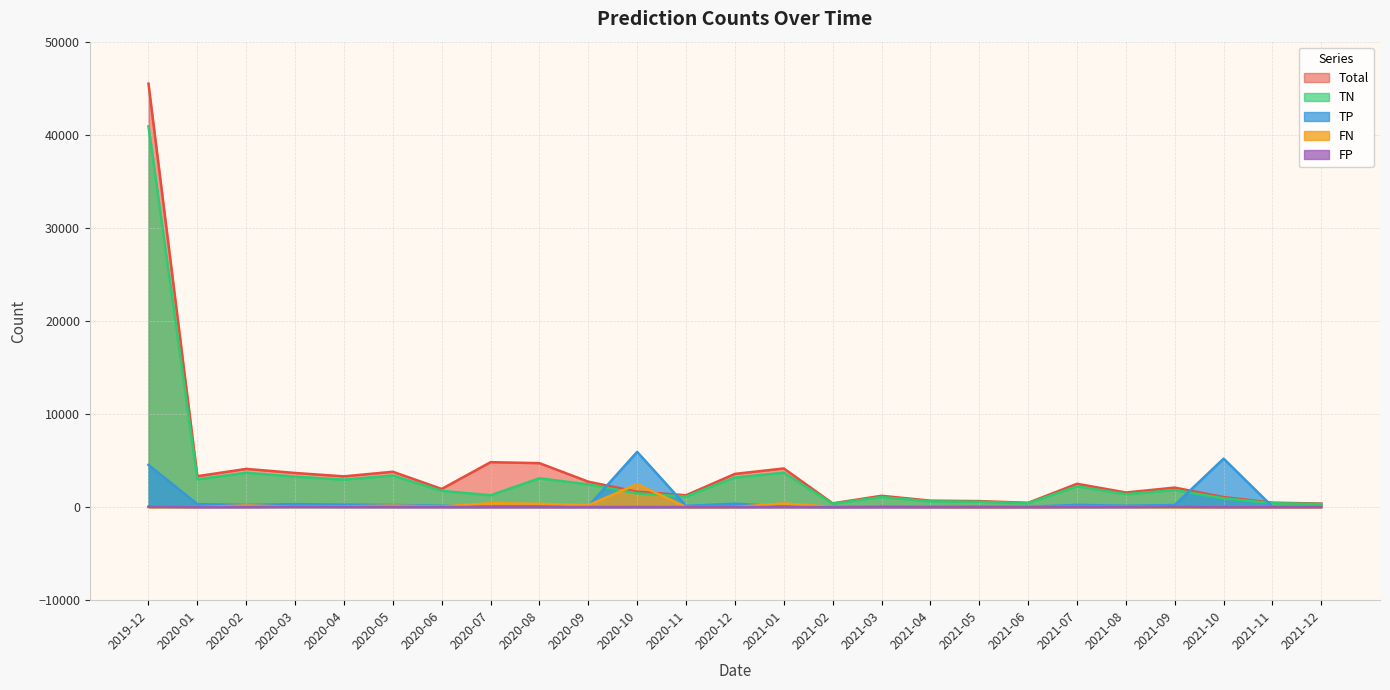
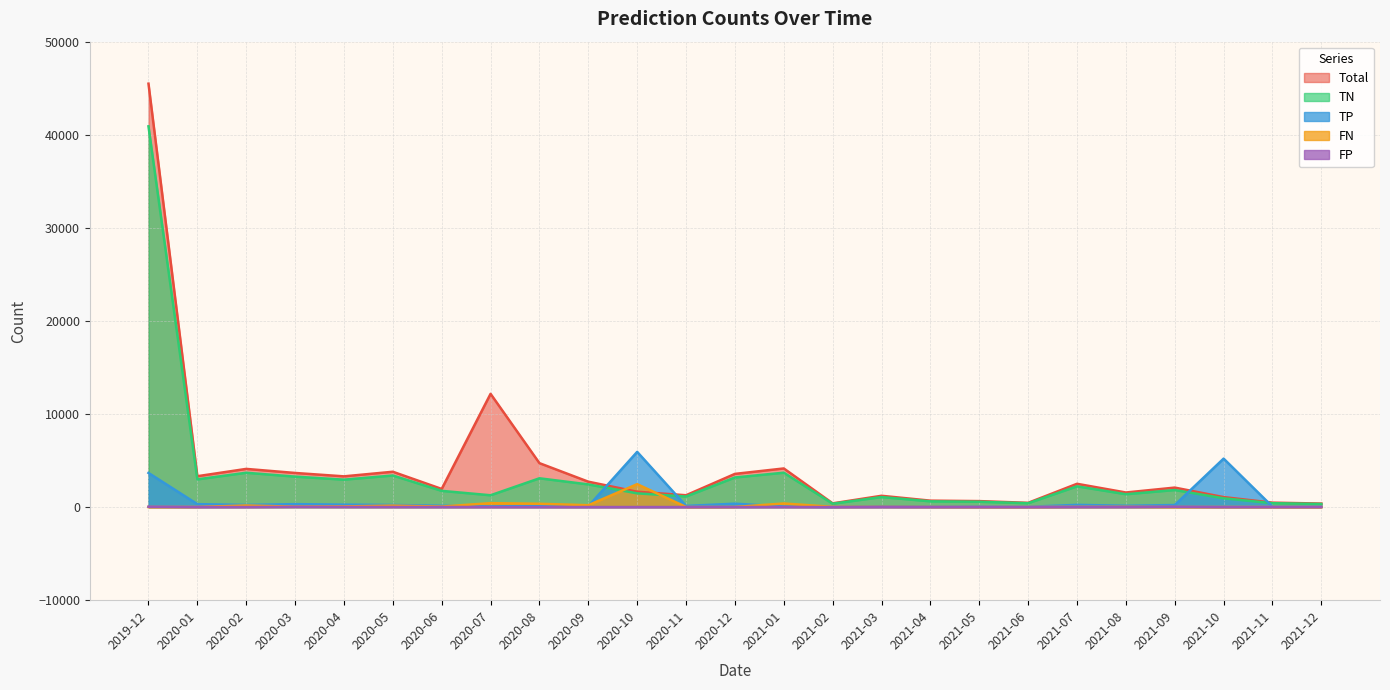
  {
    "Total": {
      "2019-12": 45000,
      "2020-01": 3000,
      "2020-02": 4000,
      "2020-03": 4000,
      "2020-04": 3000,
      "2020-05": 4000,
-     "2020-07": 5000,
+     "2020-07": 12000,
      "2020-08": 5000,
      "2020-09": 3000,
      "2020-12": 4000,
      "2021-01": 4000
    },
    "TN": {
      "2019-12": 41000,
      "2020-01": 3000,
      "2020-02": 4000,
      "2020-03": 3000,
      "2020-04": 3000,
      "2020-05": 3000,
      "2020-07": 1000,
      "2020-08": 3000,
      "2020-09": 2000,
      "2020-12": 3000,
      "2021-01": 4000
    },
    "TP": {
-     "2019-12": 5000,
+     "2019-12": 4000,
      "2020-01": 0,
      "2020-10": 6000,
      "2020-12": 0,
      "2021-10": 5000
    },
    "FN": {
      "2020-07": 0,
      "2020-10": 2000,
      "2021-01": 0
    },
    "FP": {
      "2020-10": 0
    }
  }
